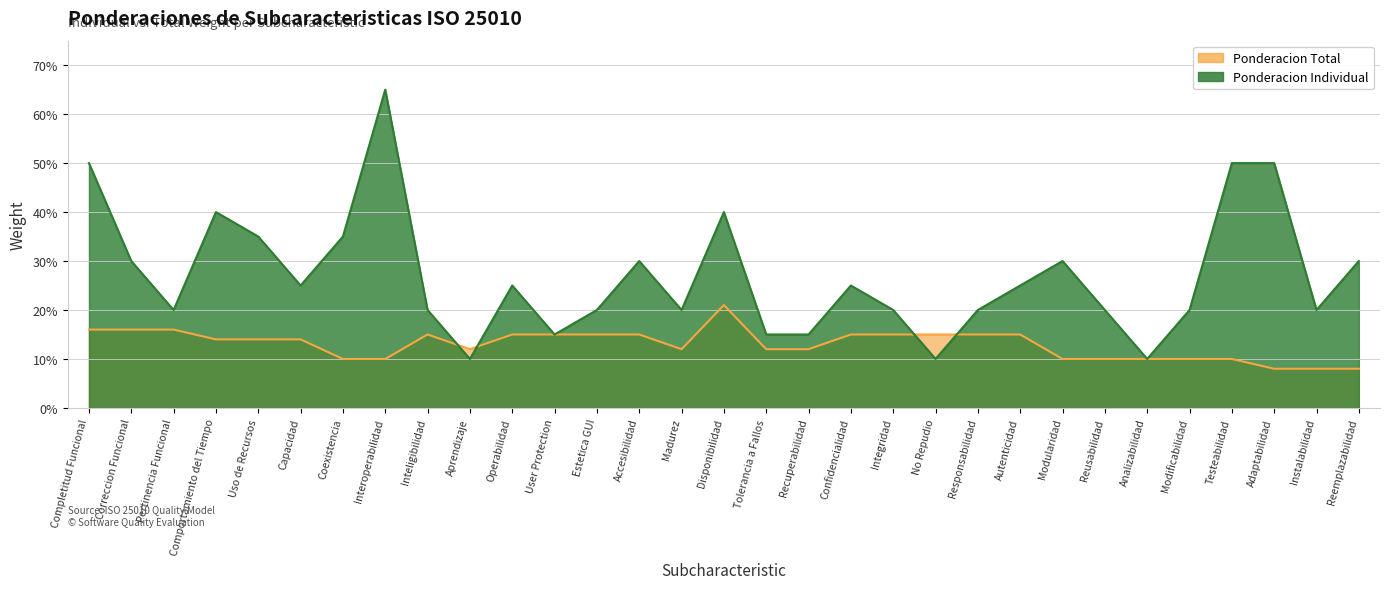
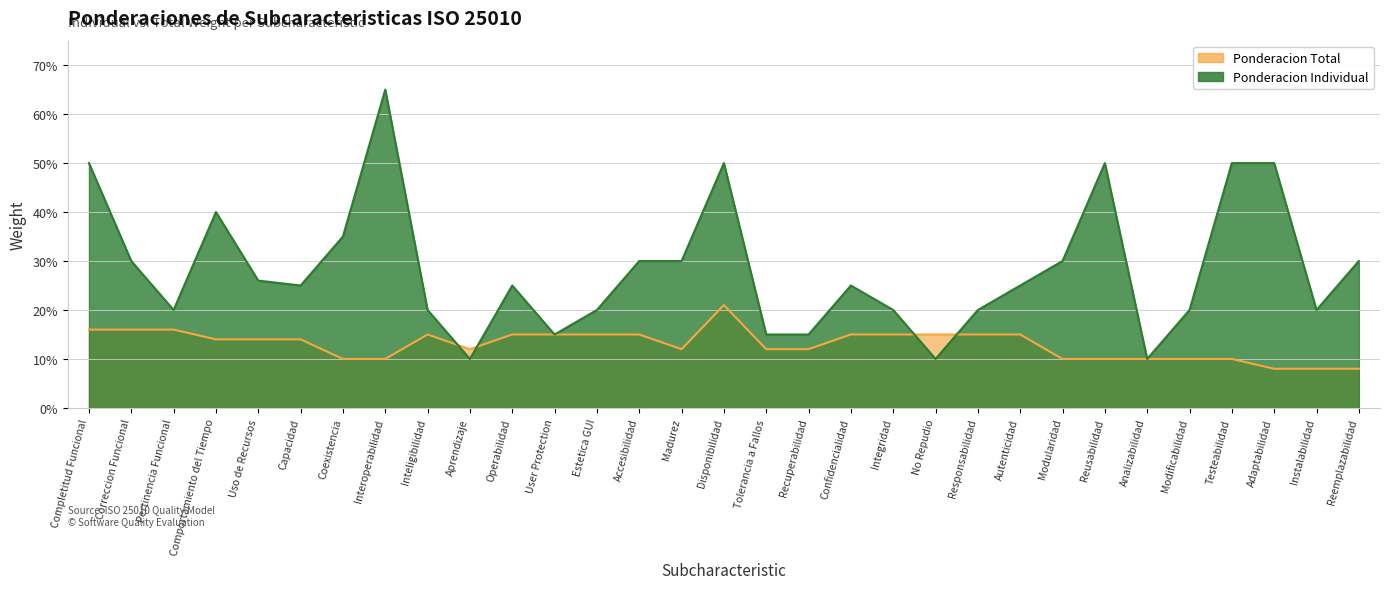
  {
    "Ponderacion Total": {
      "Completitud Funcional": "16%",
      "Correccion Funcional": "16%",
      "Pertinencia Funcional": "16%",
      "Comportamiento del Tiempo": "14%",
      "Uso de Recursos": "14%",
      "Capacidad": "14%",
      "Coexistencia": "10%",
      "Interoperabilidad": "10%",
      "Inteligibilidad": "15%",
      "Aprendizaje": "12%",
      "Operabilidad": "15%",
      "Estetica GUI": "15%",
      "Accesibilidad": "15%",
      "Madurez": "12%",
      "Disponibilidad": "21%",
      "Tolerancia a Fallos": "12%",
      "Recuperabilidad": "12%",
      "Confidencialidad": "15%",
      "Integridad": "15%",
      "No Repudio": "15%",
      "Responsabilidad": "15%",
      "Autenticidad": "15%",
      "Modularidad": "10%",
      "Reusabilidad": "10%",
      "Modificabilidad": "10%",
      "Testeabilidad": "10%",
      "Adaptabilidad": "8%",
      "Instalabilidad": "8%",
      "Reemplazabilidad": "8%"
    },
    "Ponderacion Individual": {
      "Completitud Funcional": "50%",
      "Correccion Funcional": "30%",
      "Pertinencia Funcional": "20%",
      "Comportamiento del Tiempo": "40%",
-     "Uso de Recursos": "35%",
+     "Uso de Recursos": "26%",
      "Capacidad": "25%",
      "Coexistencia": "35%",
      "Interoperabilidad": "65%",
      "Inteligibilidad": "20%",
      "Aprendizaje": "10%",
      "Operabilidad": "25%",
      "Estetica GUI": "20%",
      "Accesibilidad": "30%",
-     "Madurez": "20%",
-     "Disponibilidad": "40%",
+     "Madurez": "30%",
+     "Disponibilidad": "50%",
      "Tolerancia a Fallos": "15%",
      "Recuperabilidad": "15%",
      "Confidencialidad": "25%",
      "Integridad": "20%",
      "No Repudio": "10%",
      "Responsabilidad": "20%",
      "Autenticidad": "25%",
      "Modularidad": "30%",
-     "Reusabilidad": "20%",
+     "Reusabilidad": "50%",
      "Modificabilidad": "20%",
      "Testeabilidad": "50%",
      "Adaptabilidad": "50%",
      "Instalabilidad": "20%",
      "Reemplazabilidad": "30%"
    }
  }
